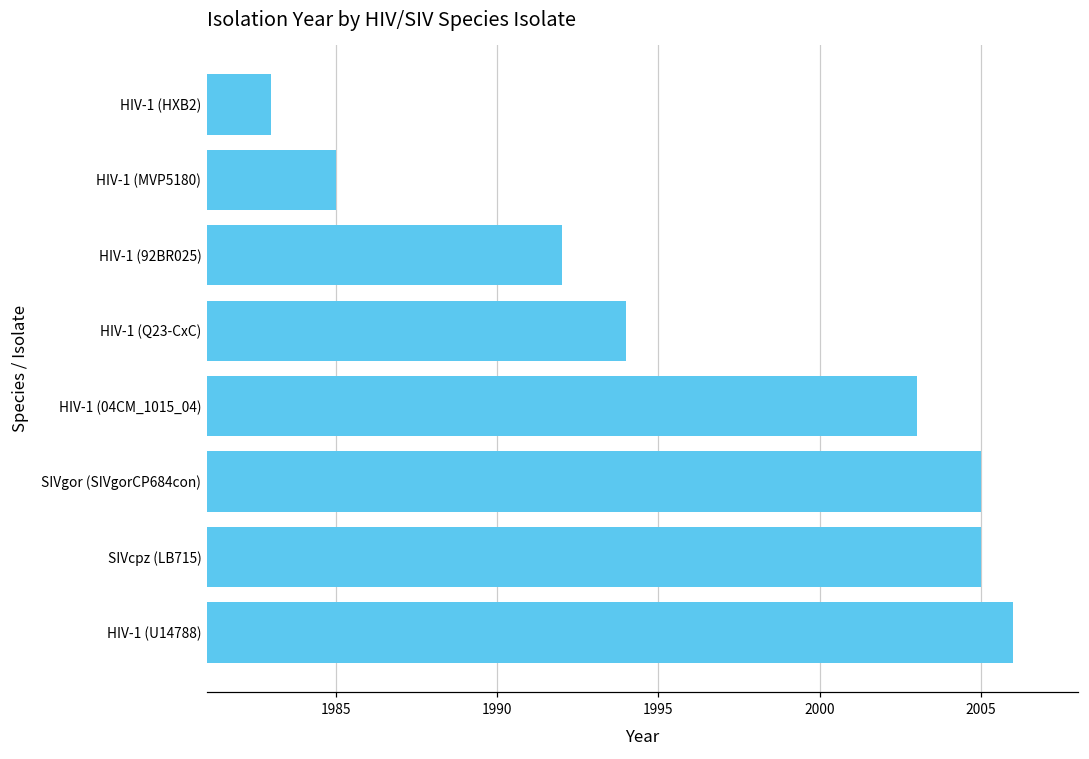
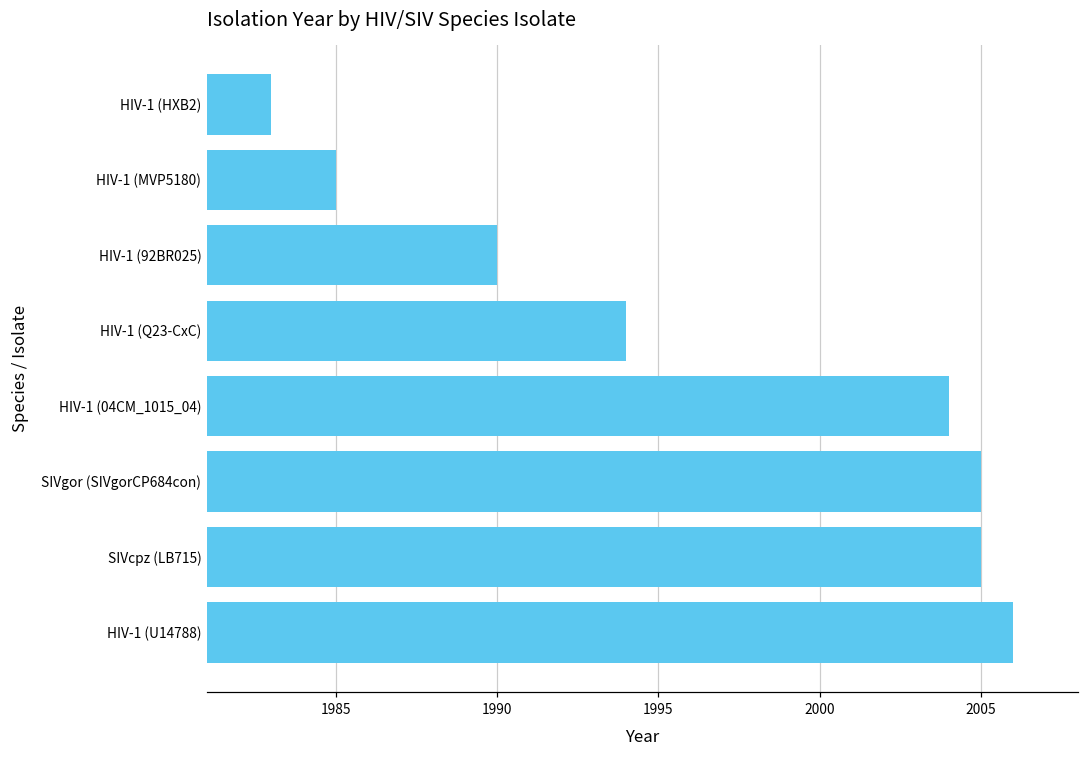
  {
    "HIV-1 (HXB2)": 1983,
    "HIV-1 (MVP5180)": 1985,
-   "HIV-1 (92BR025)": 1992,
+   "HIV-1 (92BR025)": 1990,
    "HIV-1 (Q23-CxC)": 1994,
-   "HIV-1 (04CM_1015_04)": 2003,
+   "HIV-1 (04CM_1015_04)": 2004,
    "SIVgor (SIVgorCP684con)": 2005,
    "SIVcpz (LB715)": 2005,
    "HIV-1 (U14788)": 2006
  }
